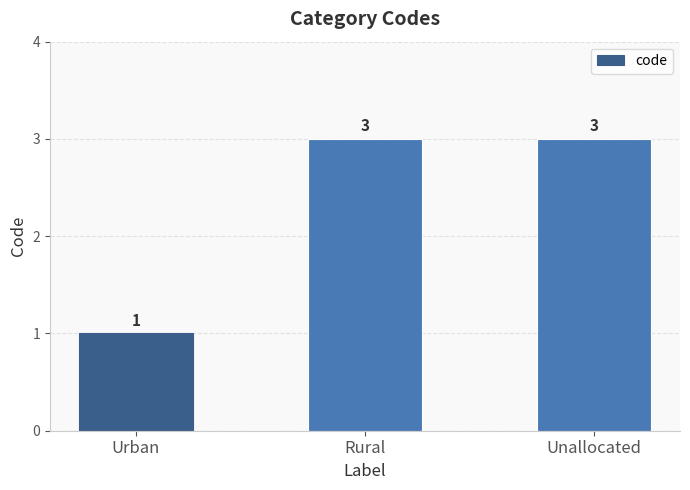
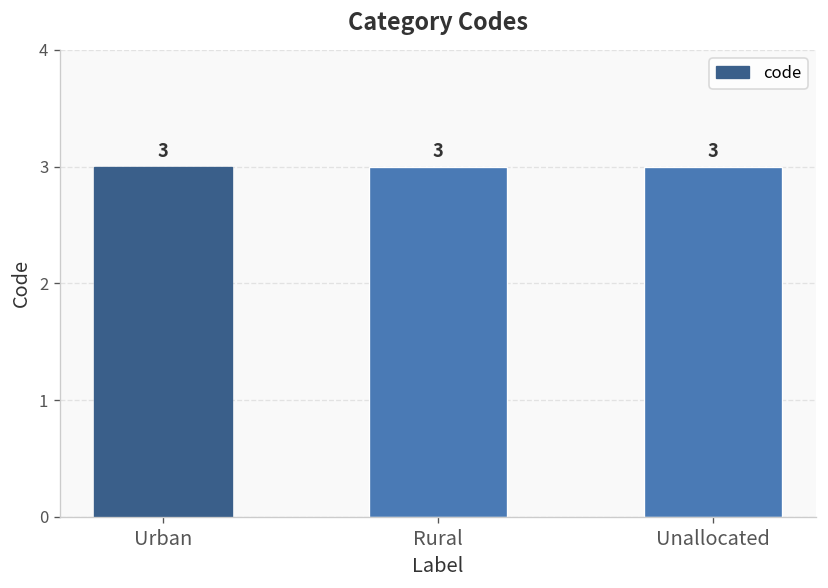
  {
-   "Urban": 1,
+   "Urban": 3,
    "Rural": 3,
    "Unallocated": 3
  }
